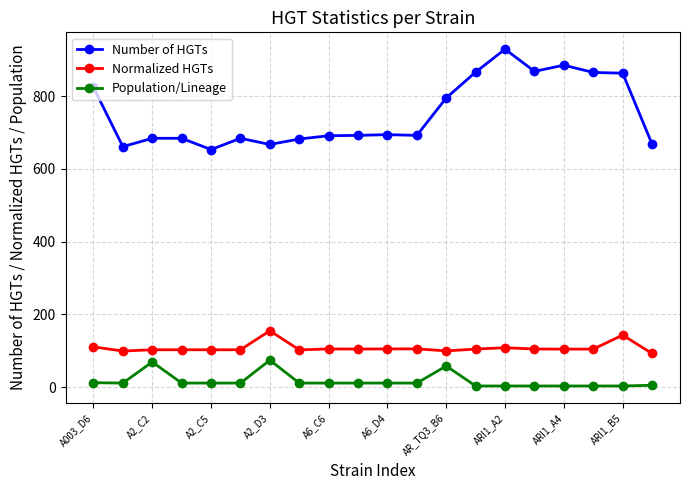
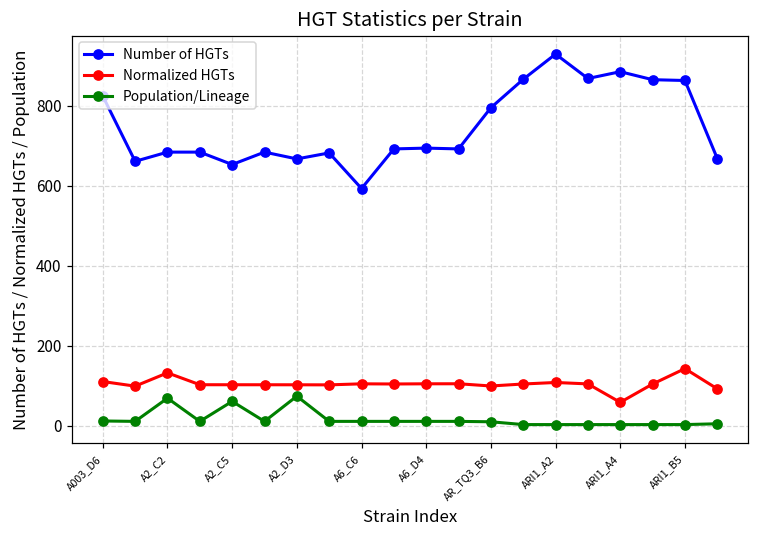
  {
    "Number of HGTs": {
      "A2_C2": 680,
      "A2_C5": 650,
      "A2_D3": 670,
-     "A6_C6": 690,
+     "A6_C6": 590,
      "A6_D4": 690,
      "AR_TQ3_B6": 800,
      "ARI1_A2": 930,
      "ARI1_A4": 890,
      "ARI1_B5": 860
    },
    "Normalized HGTs": {
      "A003_D6": 110,
-     "A2_C2": 100,
+     "A2_C2": 130,
      "A2_C5": 100,
-     "A2_D3": 150,
+     "A2_D3": 100,
      "A6_C6": 100,
      "A6_D4": 100,
      "AR_TQ3_B6": 100,
      "ARI1_A2": 110,
-     "ARI1_A4": 100,
+     "ARI1_A4": 60,
      "ARI1_B5": 140
    },
    "Population/Lineage": {
      "A003_D6": 10,
      "A2_C2": 70,
-     "A2_C5": 10,
+     "A2_C5": 60,
      "A2_D3": 70,
      "A6_C6": 10,
      "A6_D4": 10,
-     "AR_TQ3_B6": 60,
+     "AR_TQ3_B6": 10,
      "ARI1_A2": 0,
      "ARI1_A4": 0,
      "ARI1_B5": 0
    }
  }
